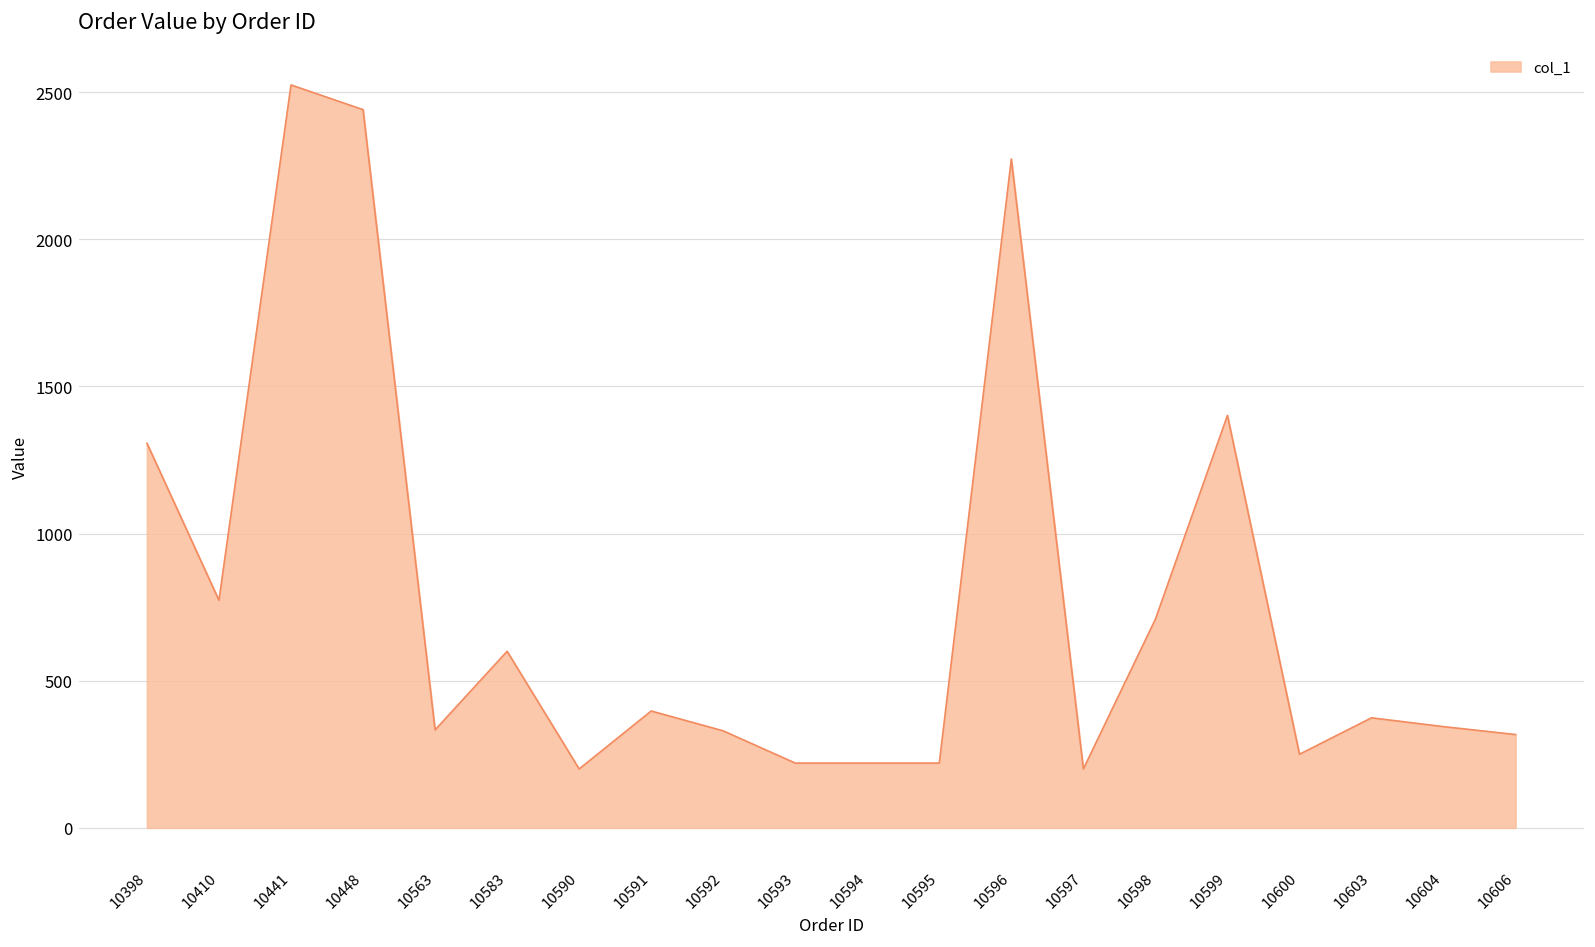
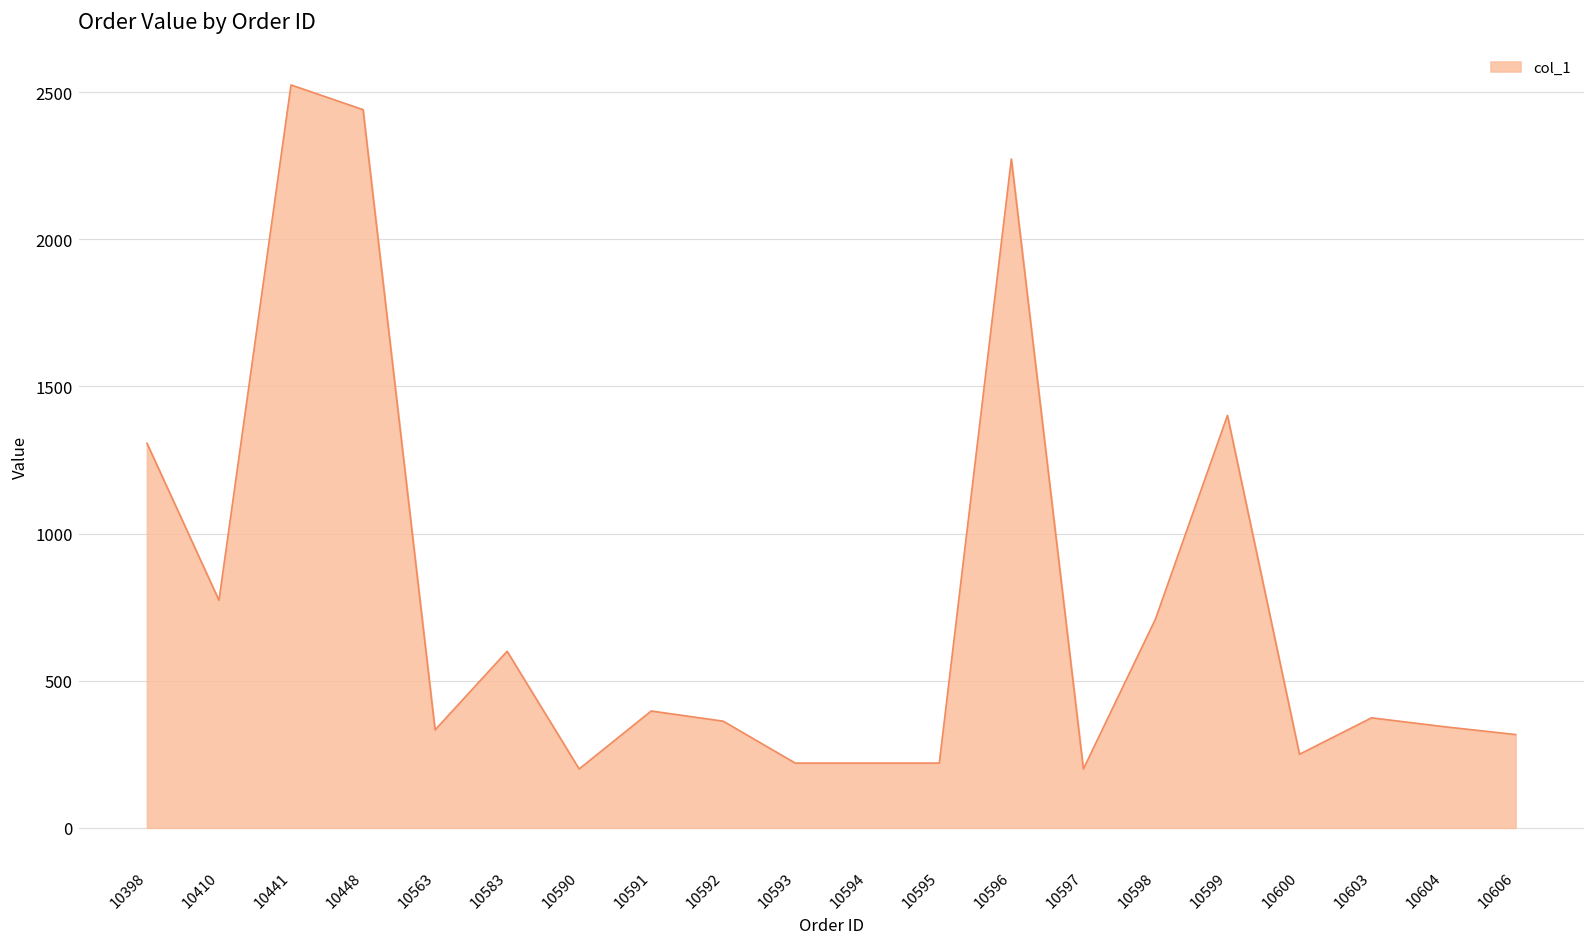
  {
    "10398": 1310,
    "10410": 770,
    "10441": 2520,
    "10448": 2440,
    "10563": 330,
    "10583": 600,
    "10590": 200,
    "10591": 400,
-   "10592": 330,
+   "10592": 360,
    "10593": 220,
    "10594": 220,
    "10595": 220,
    "10596": 2270,
    "10597": 200,
    "10598": 710,
    "10599": 1400,
    "10600": 250,
    "10603": 370,
    "10604": 340,
    "10606": 320
  }
